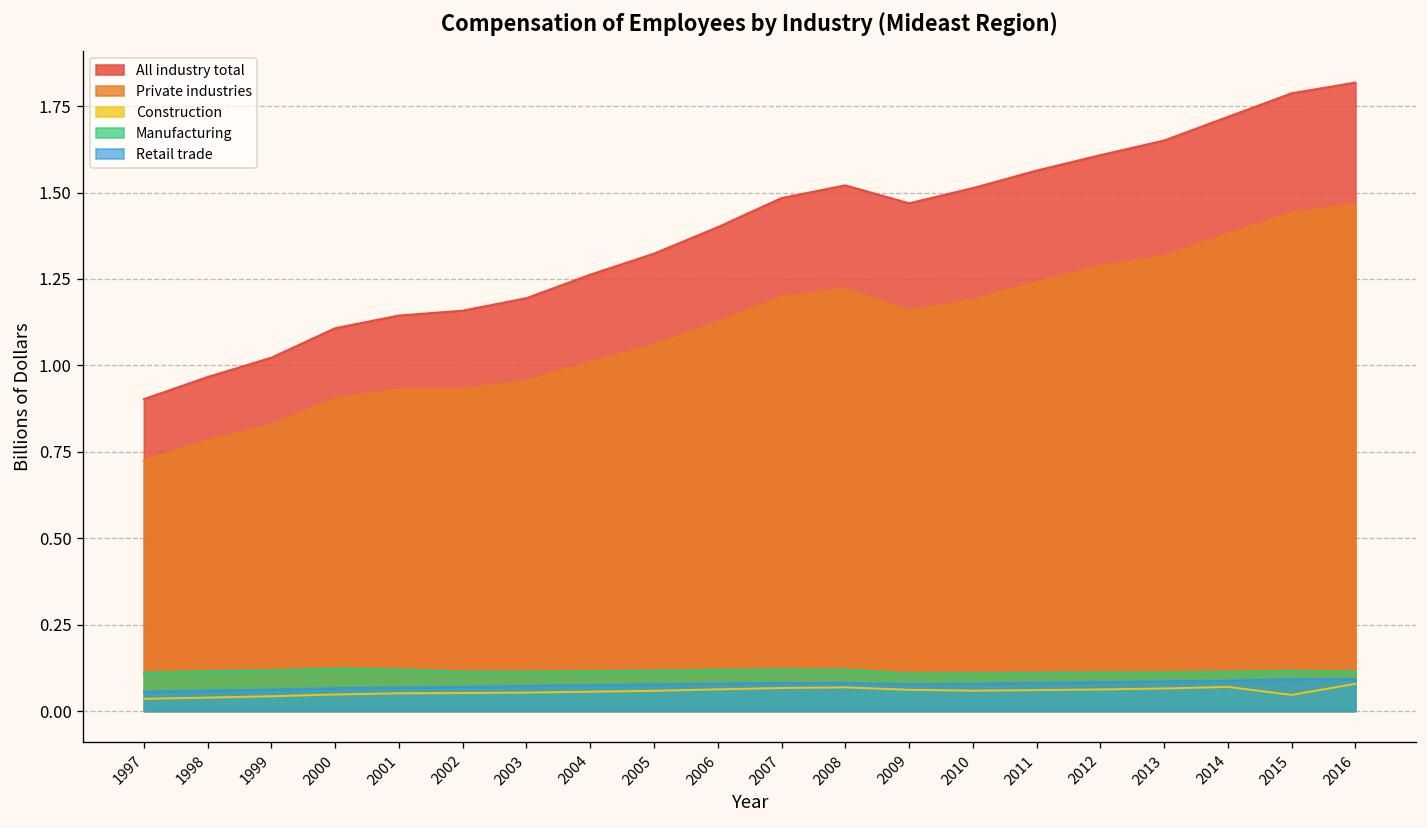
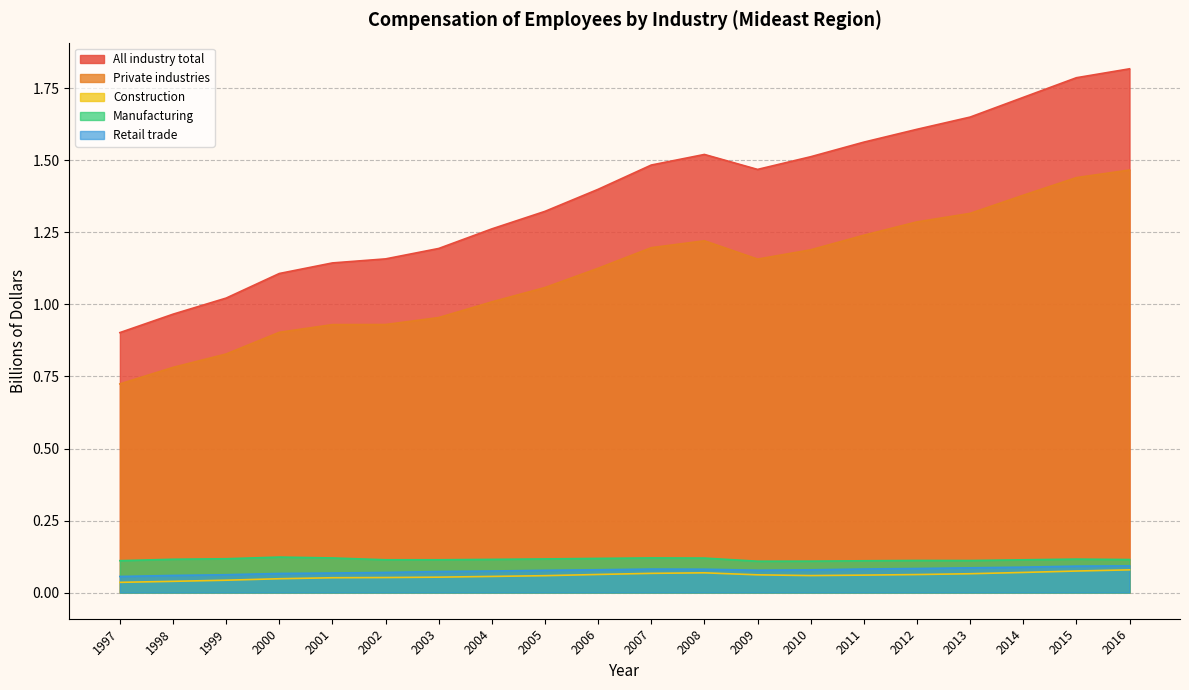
  {
    "Construction": {
      "1997": 0.04,
      "1998": 0.04,
      "1999": 0.04,
      "2000": 0.05,
      "2001": 0.05,
      "2002": 0.05,
      "2003": 0.05,
      "2004": 0.06,
      "2005": 0.06,
      "2006": 0.06,
      "2007": 0.07,
      "2008": 0.07,
      "2009": 0.06,
      "2010": 0.06,
      "2011": 0.06,
      "2012": 0.06,
      "2013": 0.07,
      "2014": 0.07,
-     "2015": 0.05,
+     "2015": 0.07,
      "2016": 0.08
    },
    "Manufacturing": {
      "1997": 0.11,
      "1998": 0.12,
      "1999": 0.12,
      "2000": 0.12,
      "2001": 0.12,
      "2002": 0.11,
      "2003": 0.11,
      "2004": 0.12,
      "2005": 0.12,
      "2006": 0.12,
      "2007": 0.12,
      "2008": 0.12,
      "2009": 0.11,
      "2010": 0.11,
      "2011": 0.11,
      "2012": 0.11,
      "2013": 0.11,
      "2014": 0.11,
      "2015": 0.12,
      "2016": 0.11
    },
    "Retail trade": {
      "1997": 0.06,
      "1998": 0.06,
      "1999": 0.06,
      "2000": 0.07,
      "2001": 0.07,
      "2002": 0.07,
      "2003": 0.07,
      "2004": 0.07,
      "2005": 0.08,
      "2006": 0.08,
      "2007": 0.08,
      "2008": 0.08,
      "2009": 0.08,
      "2010": 0.08,
      "2011": 0.08,
      "2012": 0.08,
      "2013": 0.09,
      "2014": 0.09,
      "2015": 0.09,
      "2016": 0.09
    }
  }
